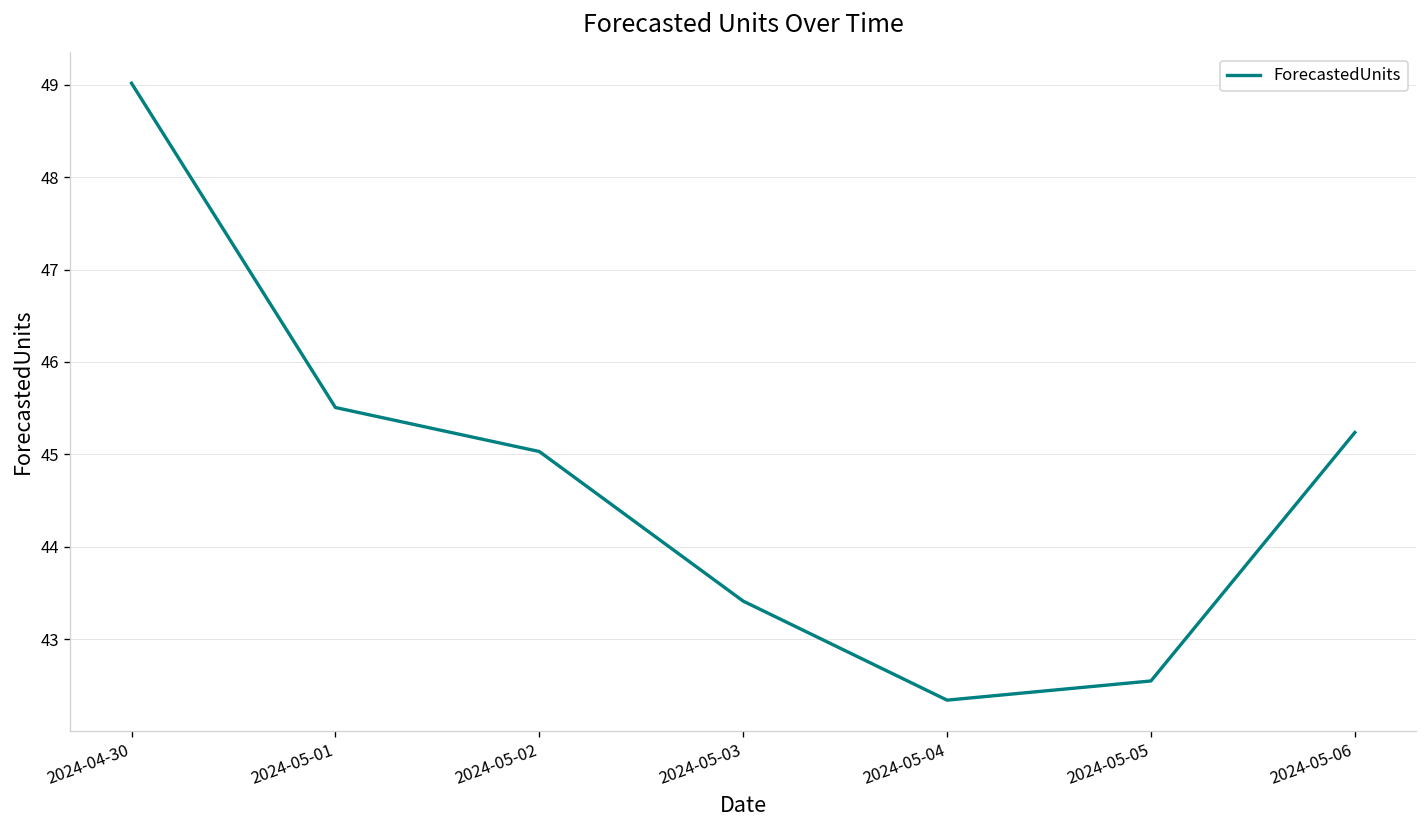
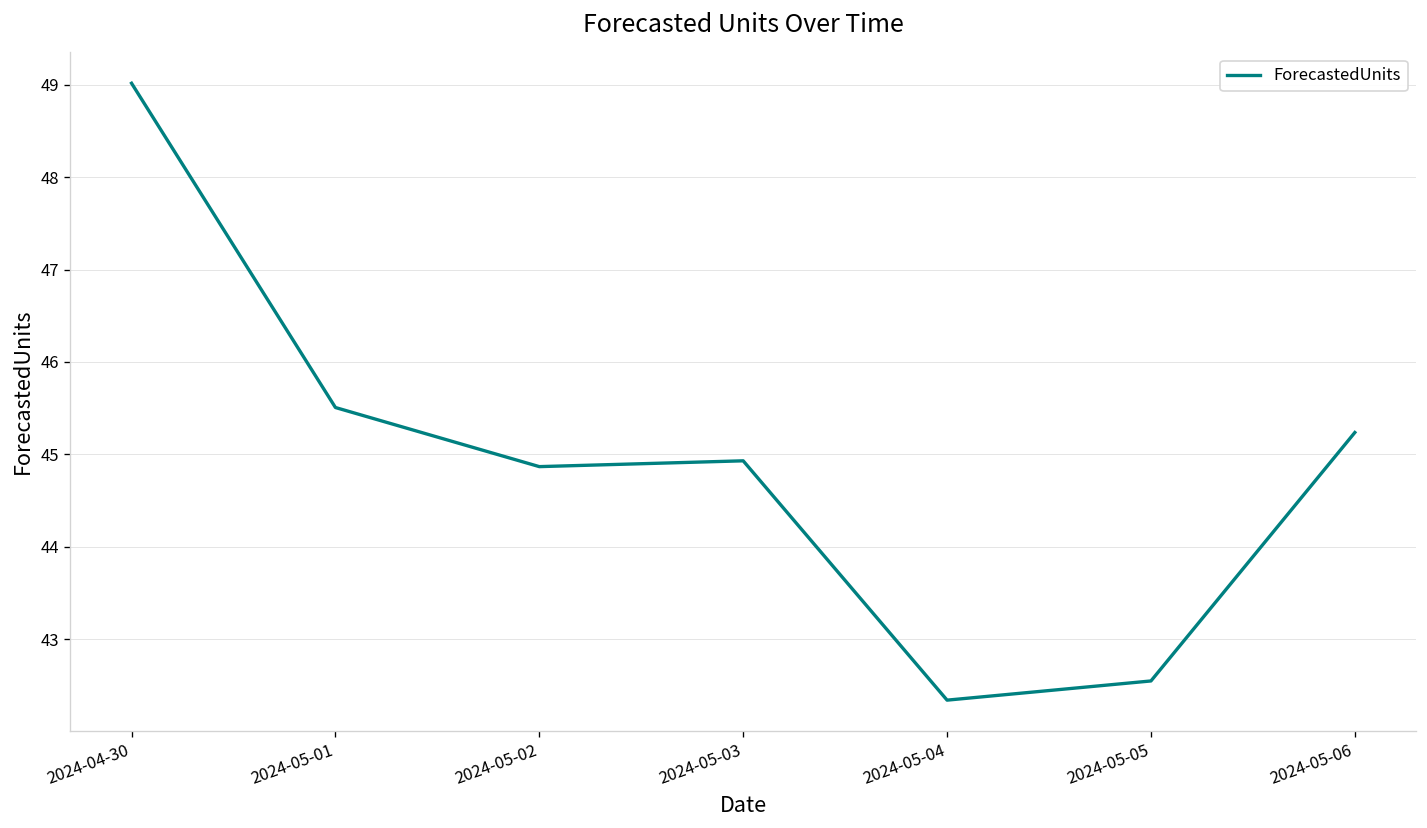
  {
    "2024-04-30": 49.0,
    "2024-05-01": 45.5,
-   "2024-05-02": 45.0,
-   "2024-05-03": 43.4,
+   "2024-05-02": 44.9,
+   "2024-05-03": 44.9,
    "2024-05-04": 42.3,
    "2024-05-05": 42.5,
    "2024-05-06": 45.2
  }
